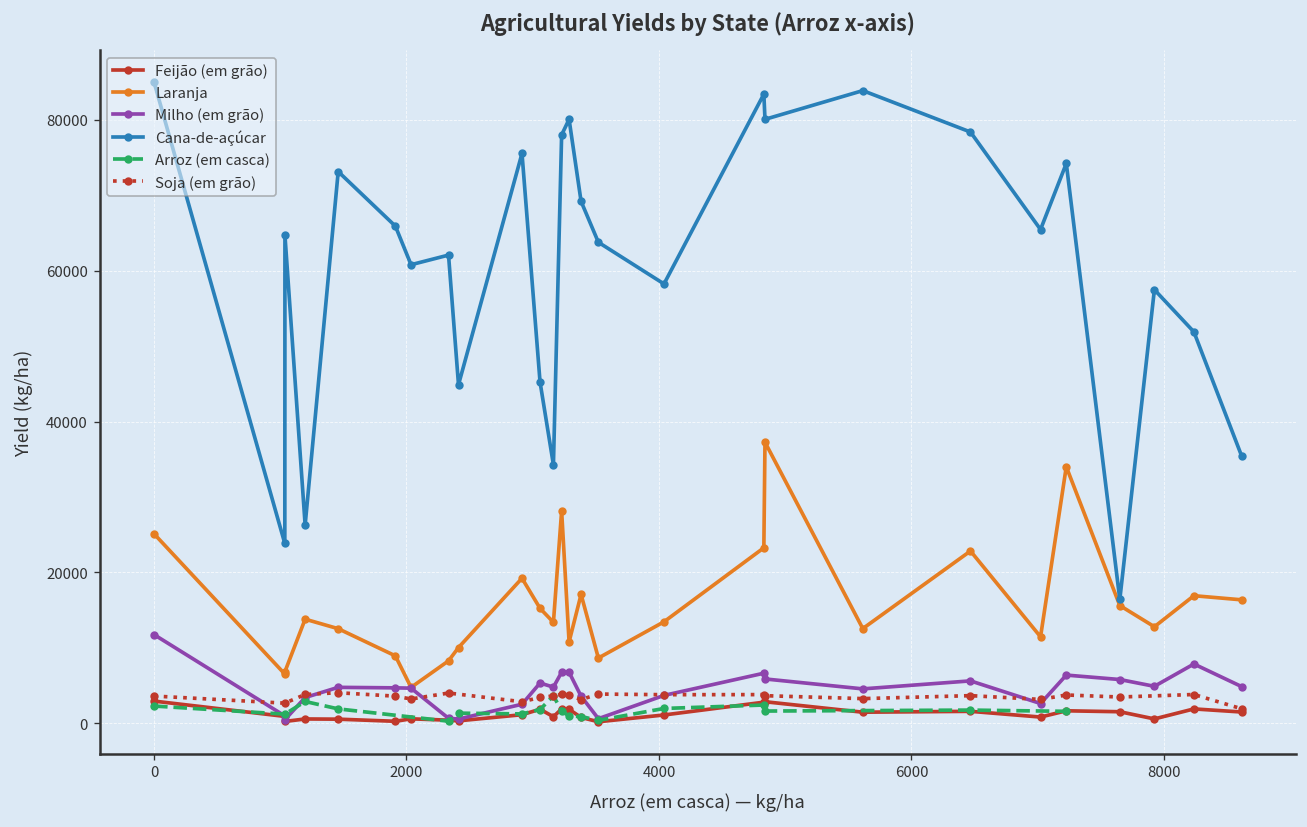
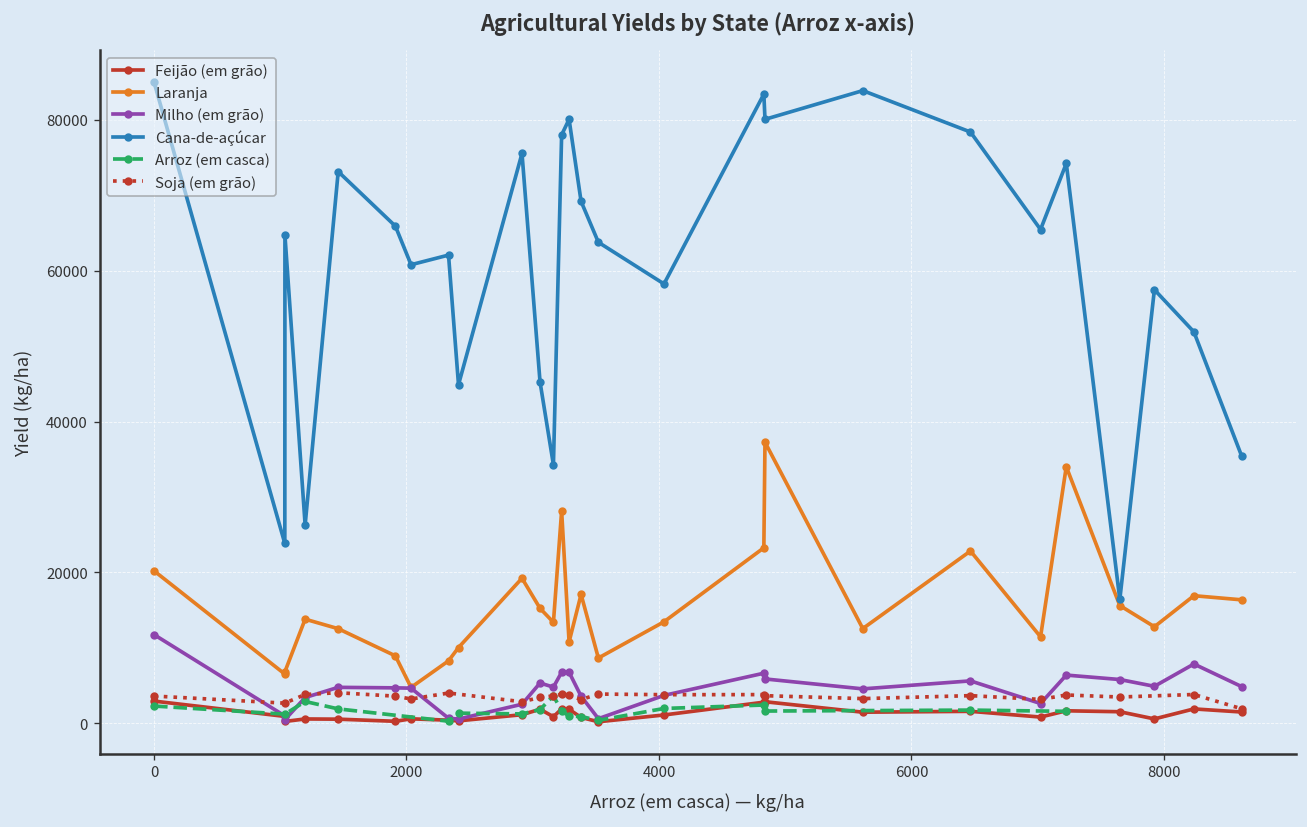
  {
    "Laranja": {
-     "0": 25000
+     "0": 20000
    },
    "Milho (em grão)": {
      "0": 12000
    },
    "Arroz (em casca)": {
      "0": 2000
    }
  }
